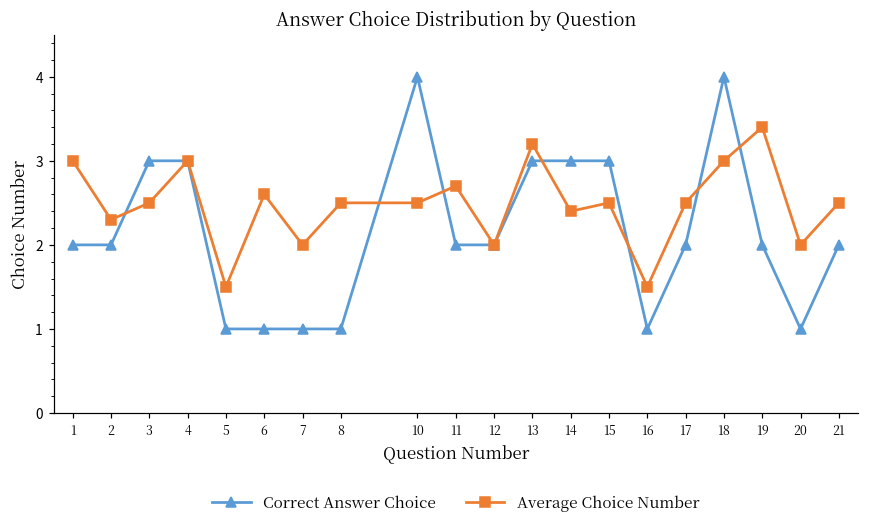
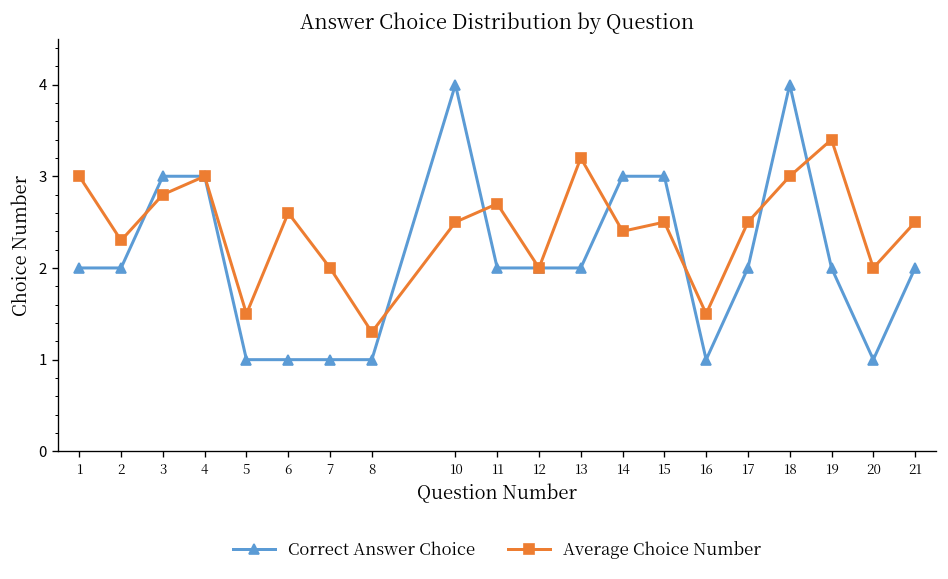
  {
    "Correct Answer Choice": {
      "1": 2,
      "2": 2,
      "3": 3,
      "5": 1,
      "6": 1,
      "7": 1,
      "8": 1,
      "10": 4,
      "11": 2,
-     "13": 3,
+     "13": 2,
      "14": 3,
      "15": 3,
      "16": 1,
      "17": 2,
      "18": 4,
      "19": 2,
      "20": 1,
      "21": 2
    },
    "Average Choice Number": {
      "1": 3.0,
      "2": 2.3,
-     "3": 2.5,
+     "3": 2.8,
      "5": 1.5,
      "6": 2.6,
      "7": 2.0,
-     "8": 2.5,
+     "8": 1.3,
      "10": 2.5,
      "11": 2.7,
      "13": 3.2,
      "14": 2.4,
      "15": 2.5,
      "16": 1.5,
      "17": 2.5,
      "18": 3.0,
      "19": 3.4,
      "20": 2.0,
      "21": 2.5
    }
  }
